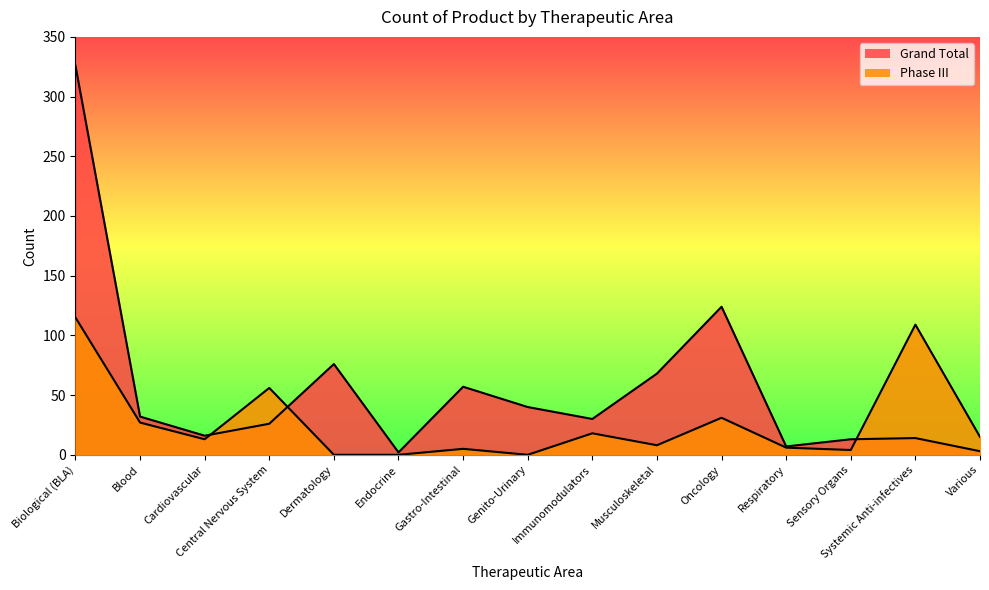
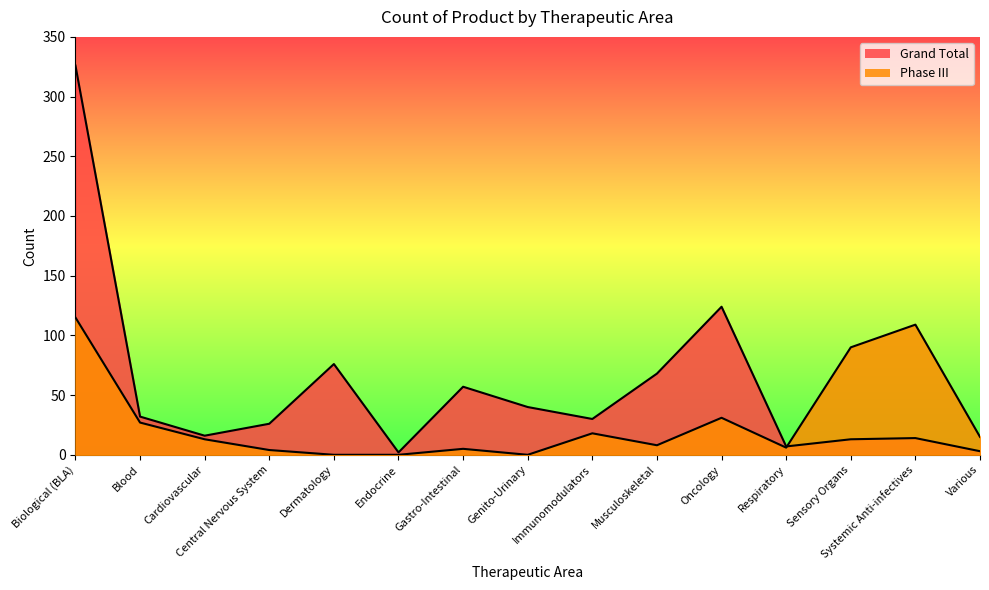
  {
    "Grand Total": {
      "Biological (BLA)": 326,
      "Blood": 32,
      "Cardiovascular": 16,
      "Central Nervous System": 26,
      "Dermatology": 76,
      "Gastro-Intestinal": 57,
      "Genito-Urinary": 40,
      "Immunomodulators": 30,
      "Musculoskeletal": 68,
      "Oncology": 124,
      "Sensory Organs": 13,
      "Systemic Anti-infectives": 14,
      "Various": 3
    },
    "Phase III": {
      "Biological (BLA)": 115,
      "Blood": 27,
      "Cardiovascular": 13,
-     "Central Nervous System": 56,
+     "Central Nervous System": 4,
      "Dermatology": 0,
      "Gastro-Intestinal": 5,
      "Genito-Urinary": 0,
      "Immunomodulators": 18,
      "Musculoskeletal": 8,
      "Oncology": 31,
-     "Sensory Organs": 4,
+     "Sensory Organs": 90,
      "Systemic Anti-infectives": 109,
      "Various": 15
    }
  }
